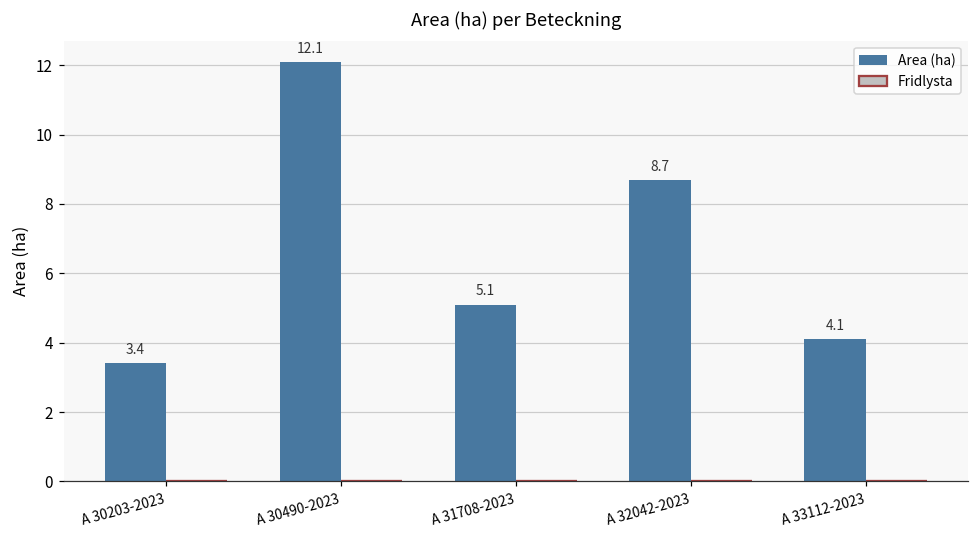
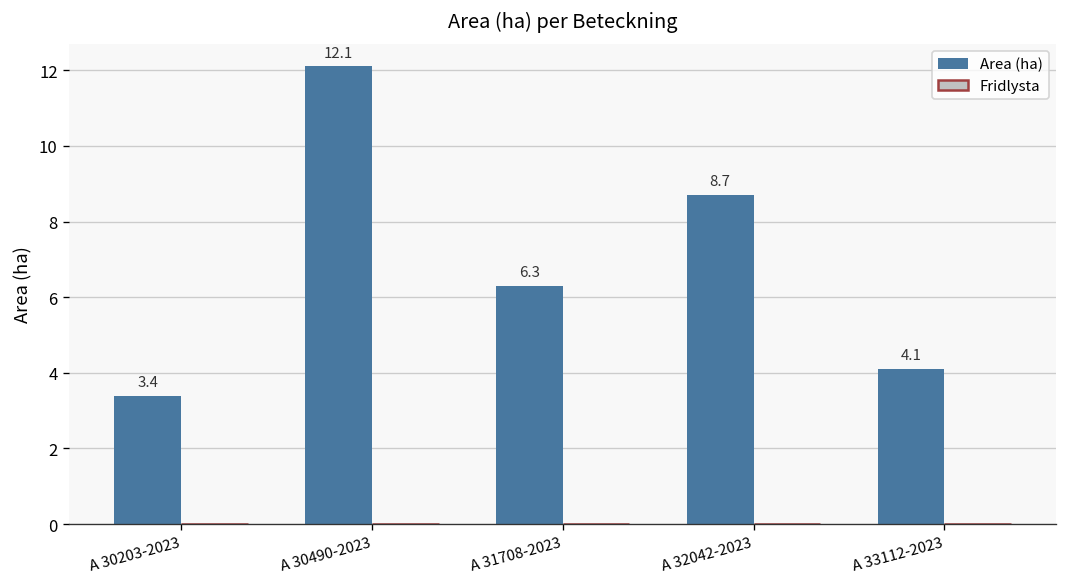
  {
    "Area (ha)": {
      "A 30203-2023": 3.4,
      "A 30490-2023": 12.1,
-     "A 31708-2023": 5.1,
+     "A 31708-2023": 6.3,
      "A 32042-2023": 8.7,
      "A 33112-2023": 4.1
    },
    "Fridlysta": {
      "A 30203-2023": 0.0,
      "A 30490-2023": 0.0,
      "A 31708-2023": 0.0,
      "A 32042-2023": 0.0,
      "A 33112-2023": 0.0
    }
  }
